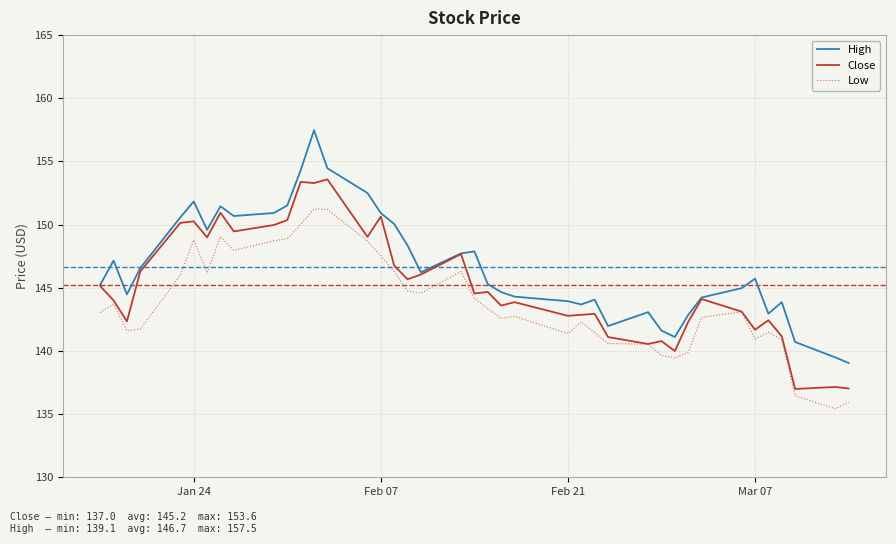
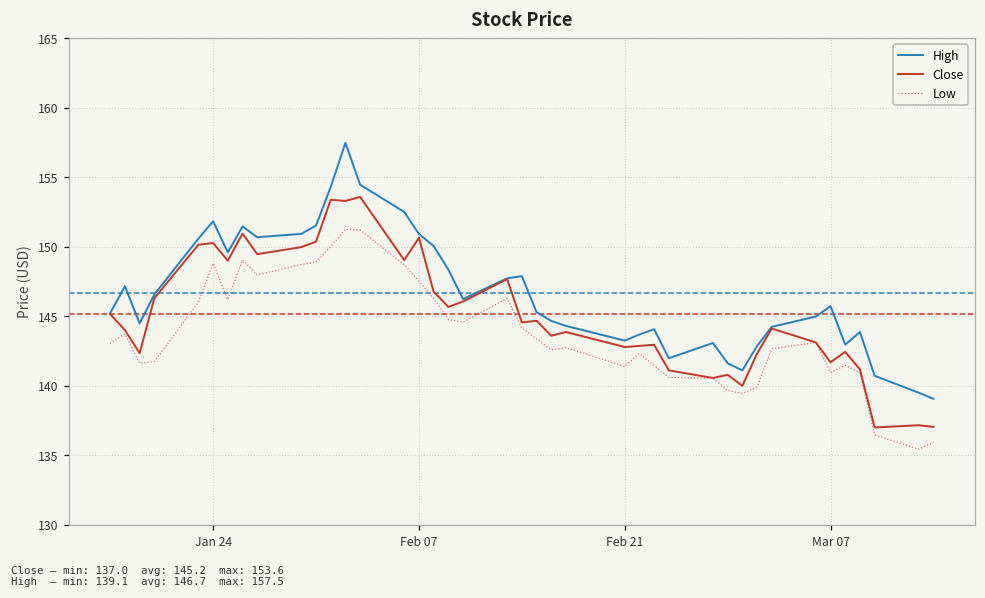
  {
    "High": {
      "Jan 24": 151.8,
      "Feb 07": 150.9,
-     "Feb 21": 143.9,
+     "Feb 21": 143.2,
      "Mar 07": 145.7
    }
  }
